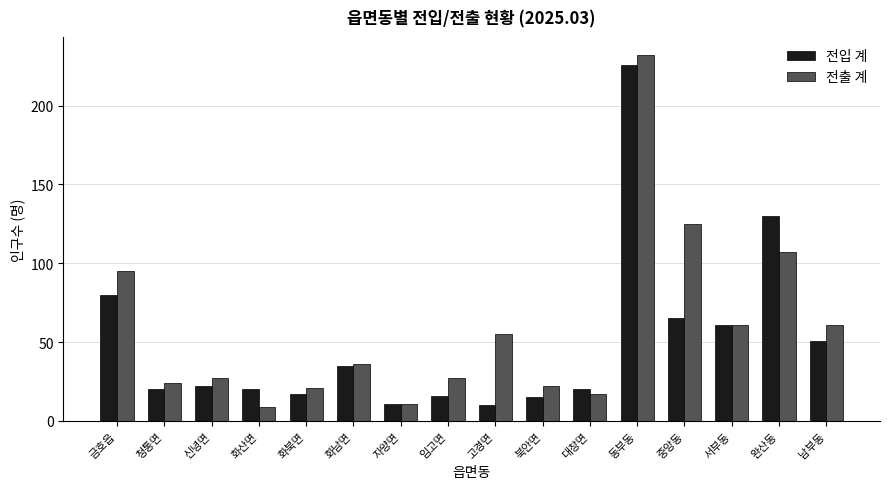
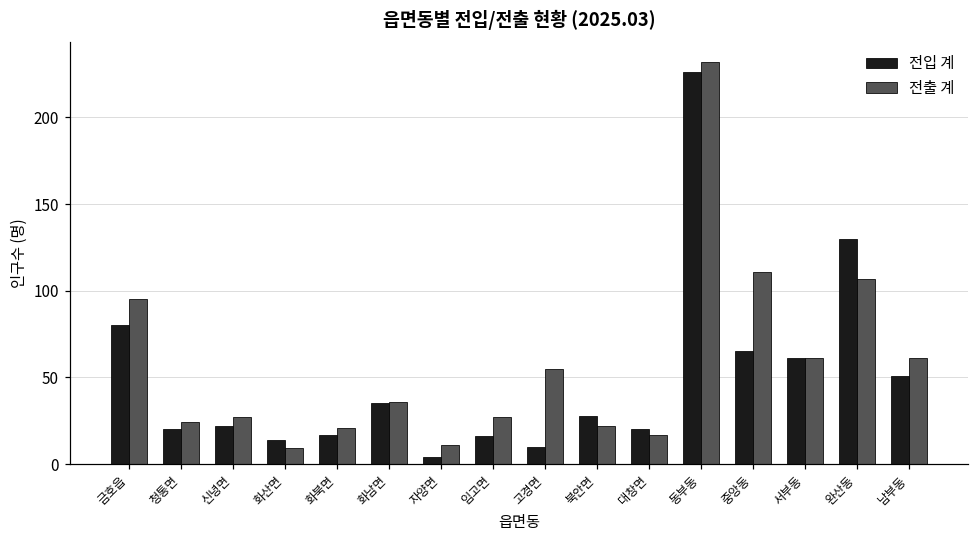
  {
    "전입 계": {
      "금호읍": 80,
      "청통면": 20,
      "신녕면": 22,
-     "화산면": 20,
+     "화산면": 14,
      "화북면": 17,
      "화남면": 35,
-     "자양면": 11,
+     "자양면": 4,
      "임고면": 16,
      "고경면": 10,
-     "북안면": 15,
+     "북안면": 28,
      "대창면": 20,
      "동부동": 226,
      "중앙동": 65,
      "서부동": 61,
      "완산동": 130,
      "남부동": 51
    },
    "전출 계": {
      "금호읍": 95,
      "청통면": 24,
      "신녕면": 27,
      "화산면": 9,
      "화북면": 21,
      "화남면": 36,
      "자양면": 11,
      "임고면": 27,
      "고경면": 55,
      "북안면": 22,
      "대창면": 17,
      "동부동": 232,
-     "중앙동": 125,
+     "중앙동": 111,
      "서부동": 61,
      "완산동": 107,
      "남부동": 61
    }
  }
